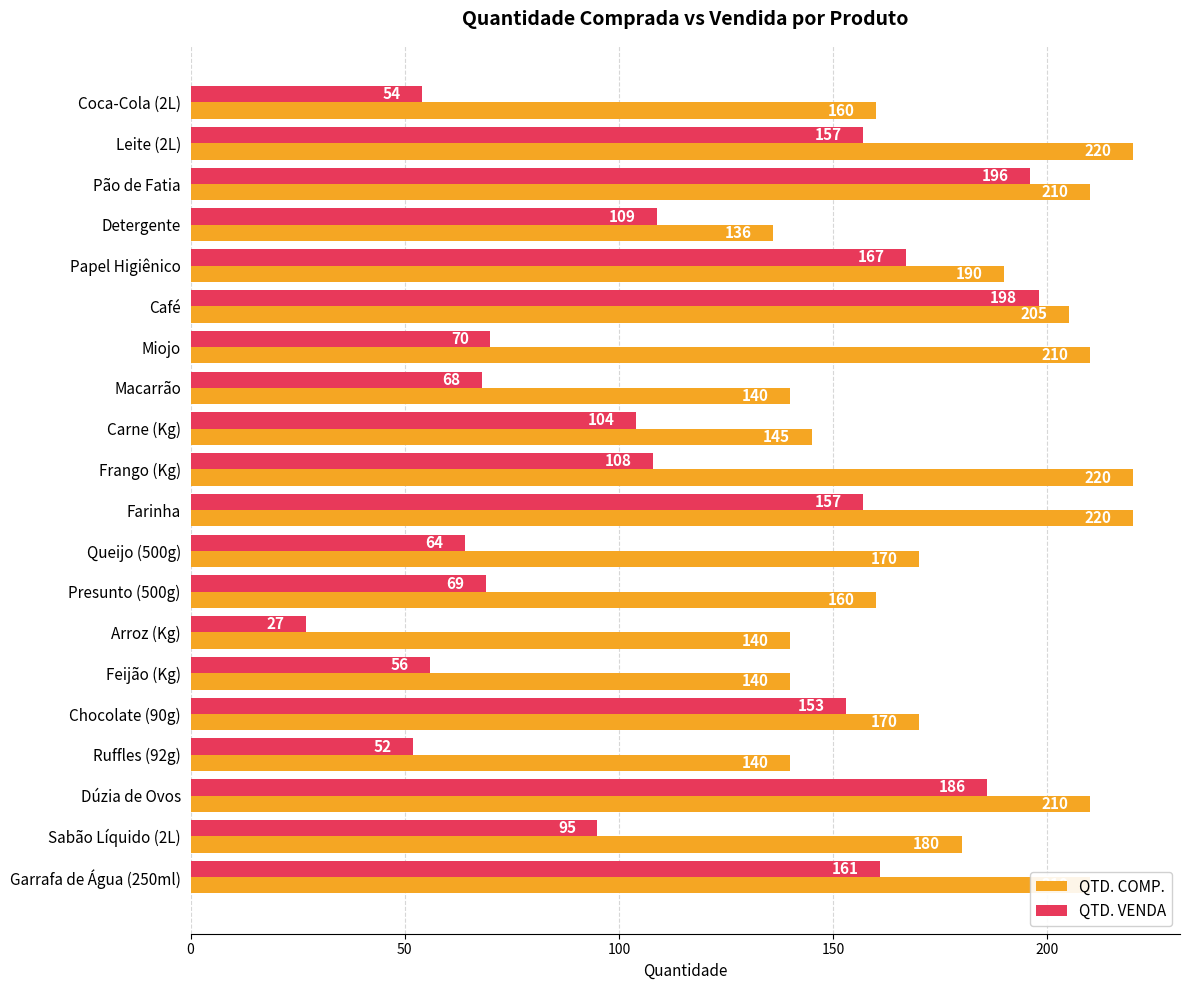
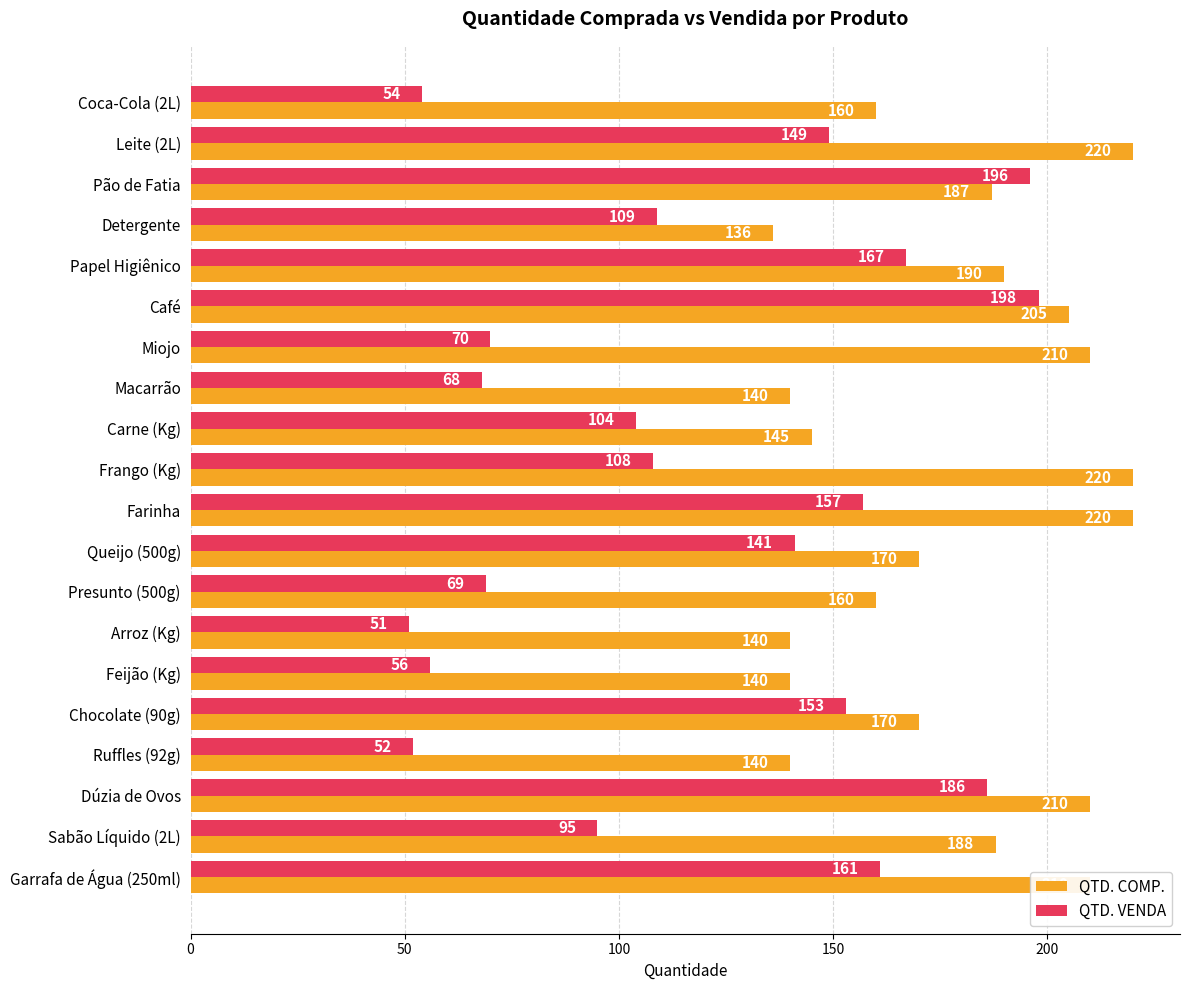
  {
    "QTD. COMP.": {
      "Coca-Cola (2L)": 160,
      "Leite (2L)": 220,
-     "Pão de Fatia": 210,
+     "Pão de Fatia": 187,
      "Detergente": 136,
      "Papel Higiênico": 190,
      "Café": 205,
      "Miojo": 210,
      "Macarrão": 140,
      "Carne (Kg)": 145,
      "Frango (Kg)": 220,
      "Farinha": 220,
      "Queijo (500g)": 170,
      "Presunto (500g)": 160,
      "Arroz (Kg)": 140,
      "Feijão (Kg)": 140,
      "Chocolate (90g)": 170,
      "Ruffles (92g)": 140,
      "Dúzia de Ovos": 210,
-     "Sabão Líquido (2L)": 180
+     "Sabão Líquido (2L)": 188
    },
    "QTD. VENDA": {
      "Coca-Cola (2L)": 54,
-     "Leite (2L)": 157,
+     "Leite (2L)": 149,
      "Pão de Fatia": 196,
      "Detergente": 109,
      "Papel Higiênico": 167,
      "Café": 198,
      "Miojo": 70,
      "Macarrão": 68,
      "Carne (Kg)": 104,
      "Frango (Kg)": 108,
      "Farinha": 157,
-     "Queijo (500g)": 64,
+     "Queijo (500g)": 141,
      "Presunto (500g)": 69,
-     "Arroz (Kg)": 27,
+     "Arroz (Kg)": 51,
      "Feijão (Kg)": 56,
      "Chocolate (90g)": 153,
      "Ruffles (92g)": 52,
      "Dúzia de Ovos": 186,
      "Sabão Líquido (2L)": 95,
      "Garrafa de Água (250ml)": 161
    }
  }
